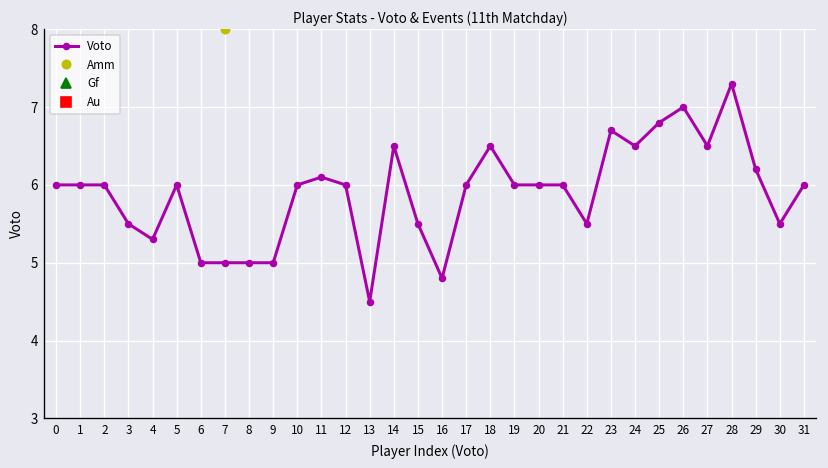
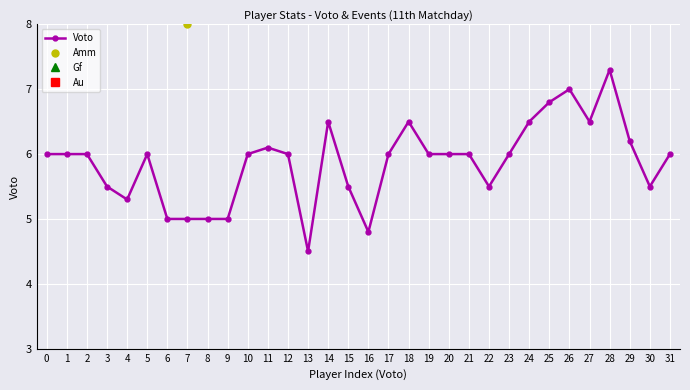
  {
    "Voto": {
      "0": 6.0,
      "1": 6.0,
      "2": 6.0,
      "3": 5.5,
      "4": 5.3,
      "5": 6.0,
      "6": 5.0,
      "7": 5.0,
      "8": 5.0,
      "9": 5.0,
      "10": 6.0,
      "11": 6.1,
      "12": 6.0,
      "13": 4.5,
      "14": 6.5,
      "15": 5.5,
      "16": 4.8,
      "17": 6.0,
      "18": 6.5,
      "19": 6.0,
      "20": 6.0,
      "21": 6.0,
      "22": 5.5,
-     "23": 6.7,
+     "23": 6.0,
      "24": 6.5,
      "25": 6.8,
      "26": 7.0,
      "27": 6.5,
      "28": 7.3,
      "29": 6.2,
      "30": 5.5,
      "31": 6.0
    }
  }
